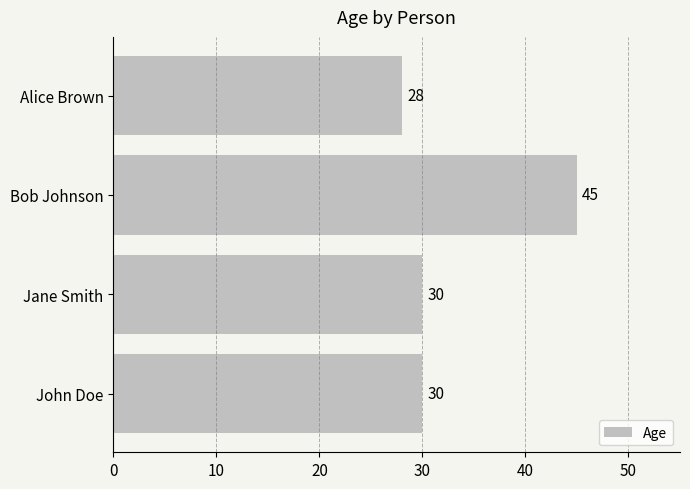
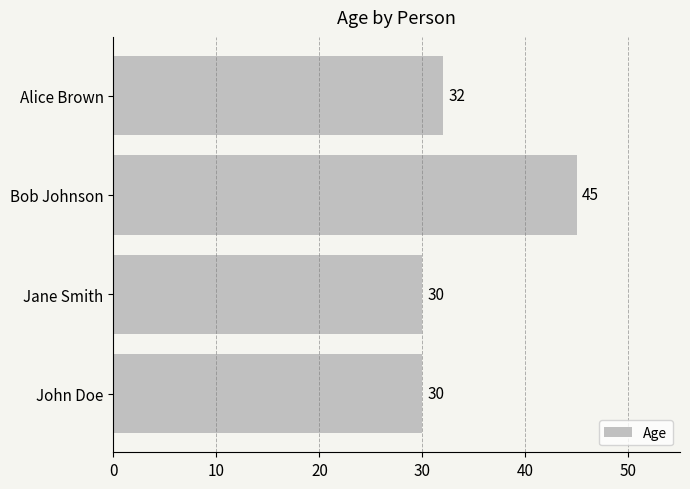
  {
-   "Alice Brown": 28,
+   "Alice Brown": 32,
    "Bob Johnson": 45,
    "Jane Smith": 30,
    "John Doe": 30
  }
